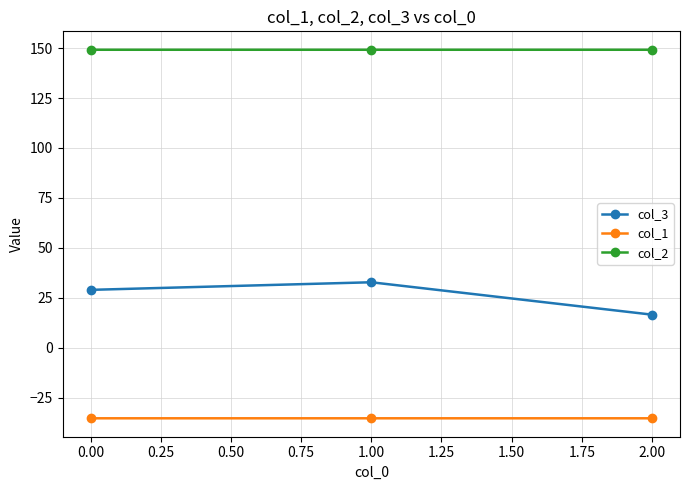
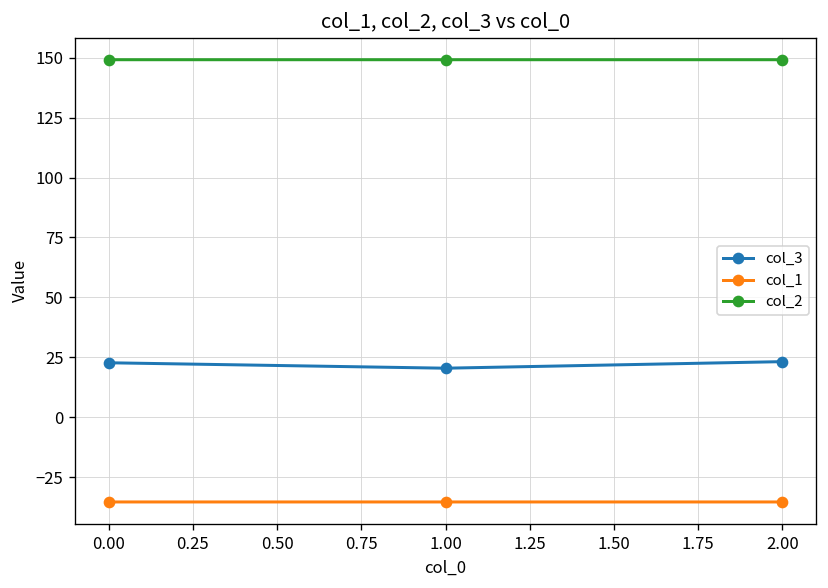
  {
    "col_3": {
-     "0.00": 29,
-     "1.00": 33,
-     "2.00": 17
+     "0.00": 23,
+     "1.00": 20,
+     "2.00": 23
    },
    "col_1": {
      "0.00": -35,
      "1.00": -35,
      "2.00": -35
    },
    "col_2": {
      "0.00": 149,
      "1.00": 149,
      "2.00": 149
    }
  }
